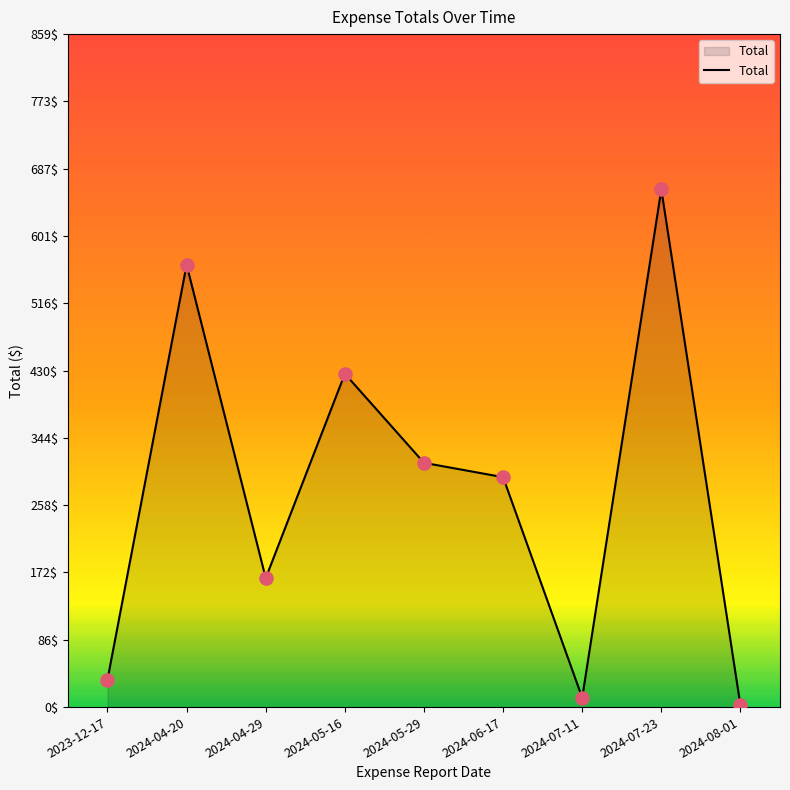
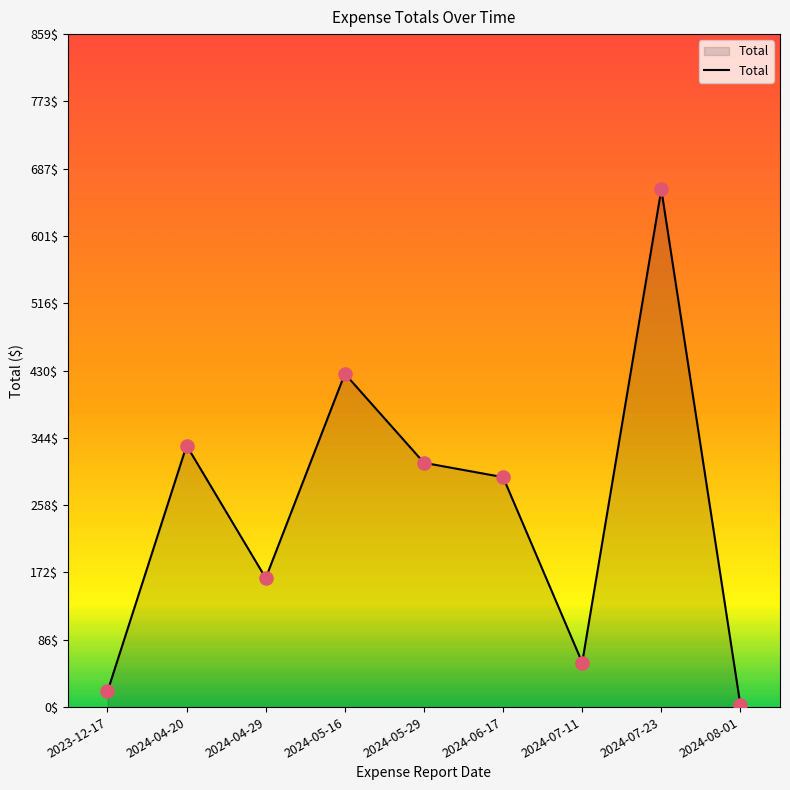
  {
-   "2023-12-17": "40$",
-   "2024-04-20": "560$",
+   "2023-12-17": "20$",
+   "2024-04-20": "330$",
    "2024-04-29": "160$",
    "2024-05-16": "430$",
    "2024-05-29": "310$",
    "2024-06-17": "290$",
-   "2024-07-11": "10$",
+   "2024-07-11": "60$",
    "2024-07-23": "660$",
    "2024-08-01": "0$"
  }
